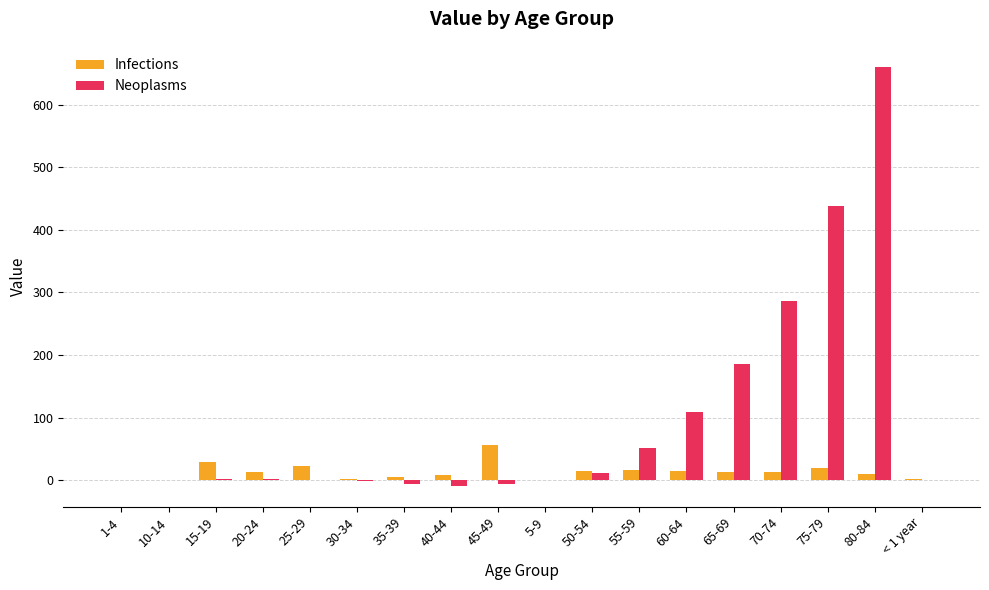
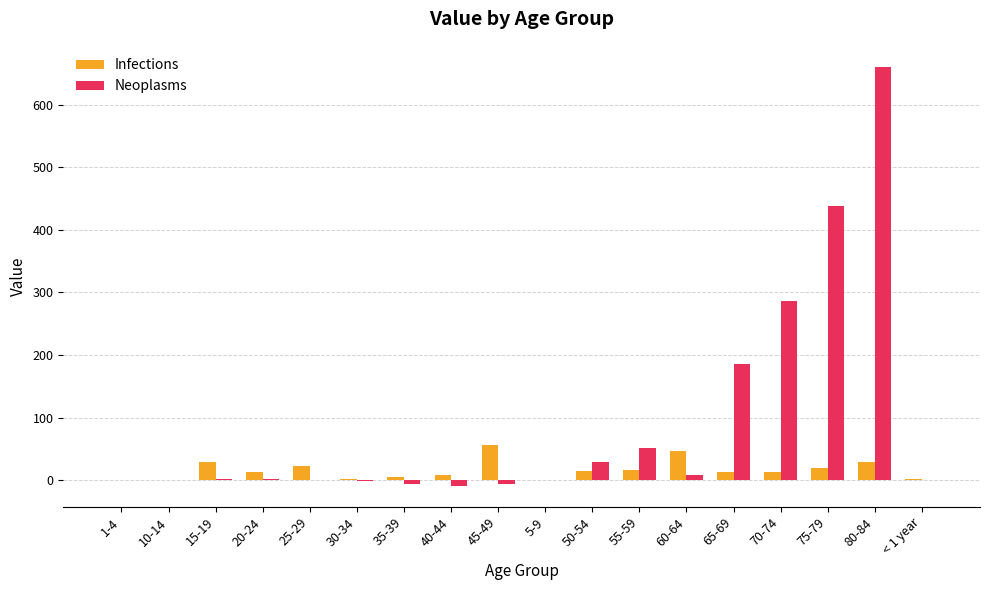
  {
    "Infections": {
      "15-19": 30,
      "20-24": 10,
      "25-29": 20,
      "35-39": 0,
      "40-44": 10,
      "45-49": 60,
      "50-54": 10,
      "55-59": 20,
-     "60-64": 10,
+     "60-64": 50,
      "65-69": 10,
      "70-74": 10,
      "75-79": 20,
-     "80-84": 10
+     "80-84": 30
    },
    "Neoplasms": {
      "35-39": -10,
      "40-44": -10,
      "45-49": -10,
-     "50-54": 10,
+     "50-54": 30,
      "55-59": 50,
-     "60-64": 110,
+     "60-64": 10,
      "65-69": 190,
      "70-74": 290,
      "75-79": 440,
      "80-84": 660
    }
  }
